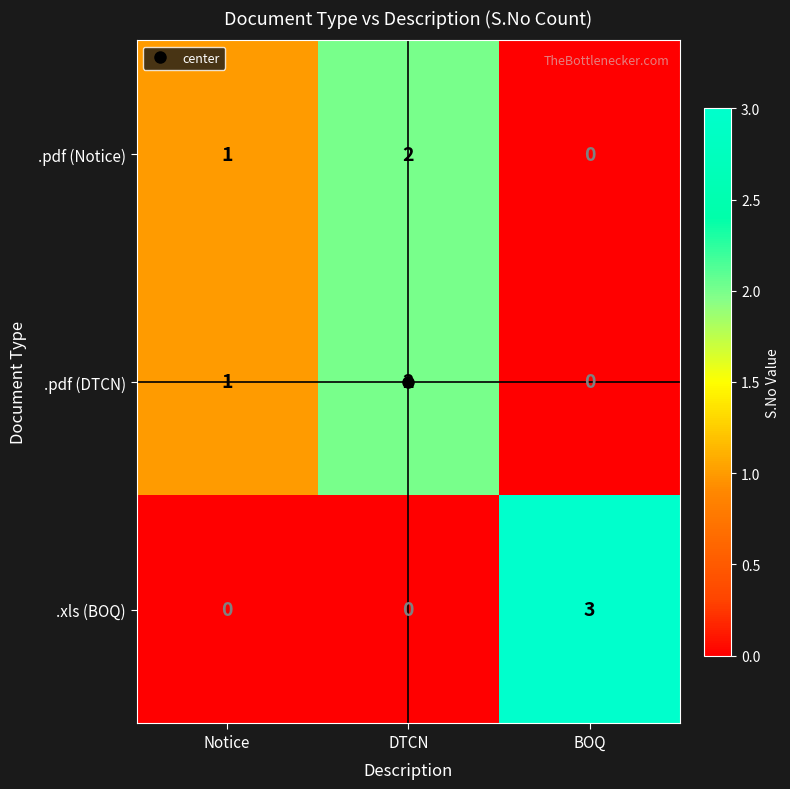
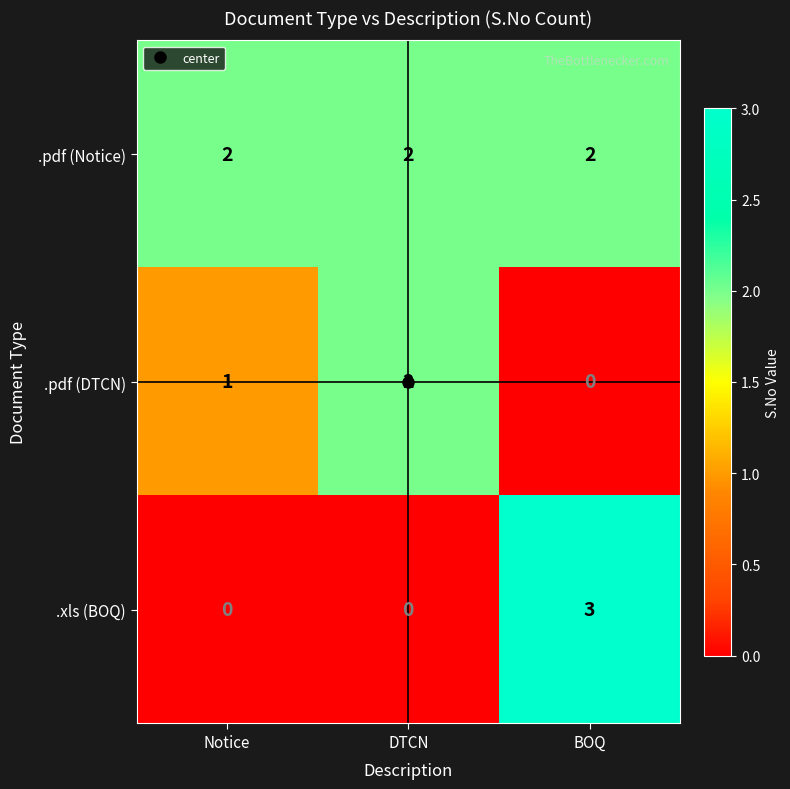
  {
    ".pdf (Notice)": {
-     "Notice": 1,
+     "Notice": 2,
      "DTCN": 2,
-     "BOQ": 0
+     "BOQ": 2
    },
    ".pdf (DTCN)": {
      "Notice": 1,
      "BOQ": 0
    },
    ".xls (BOQ)": {
      "Notice": 0,
      "DTCN": 0,
      "BOQ": 3
    }
  }
